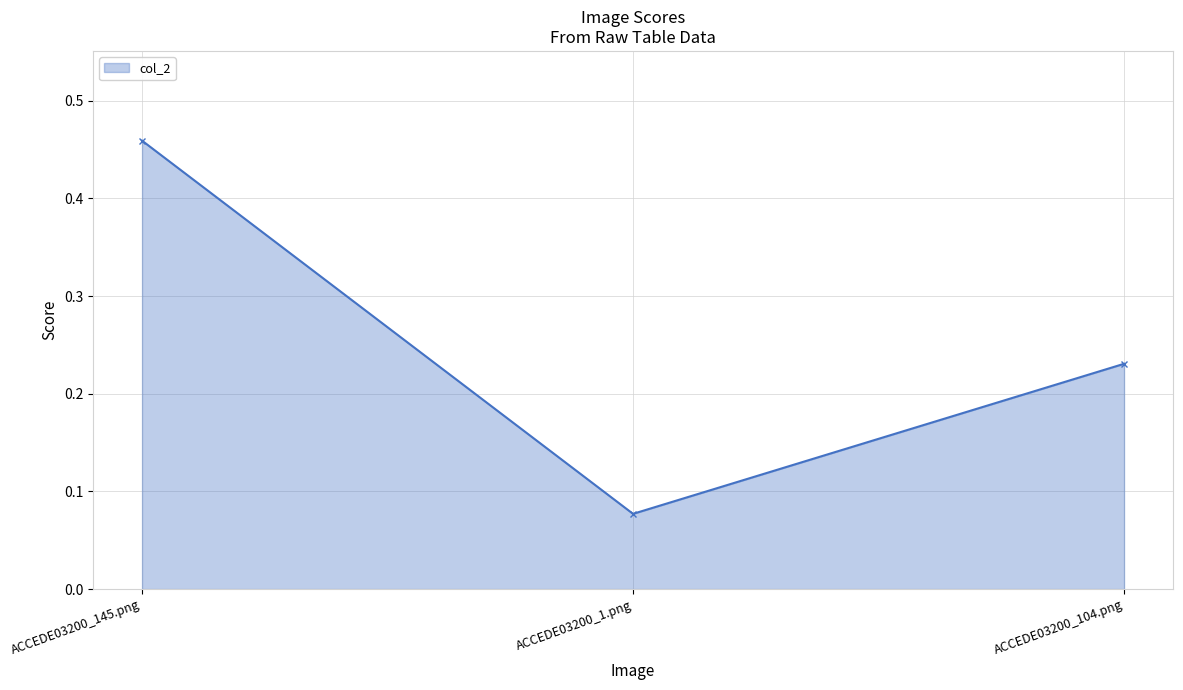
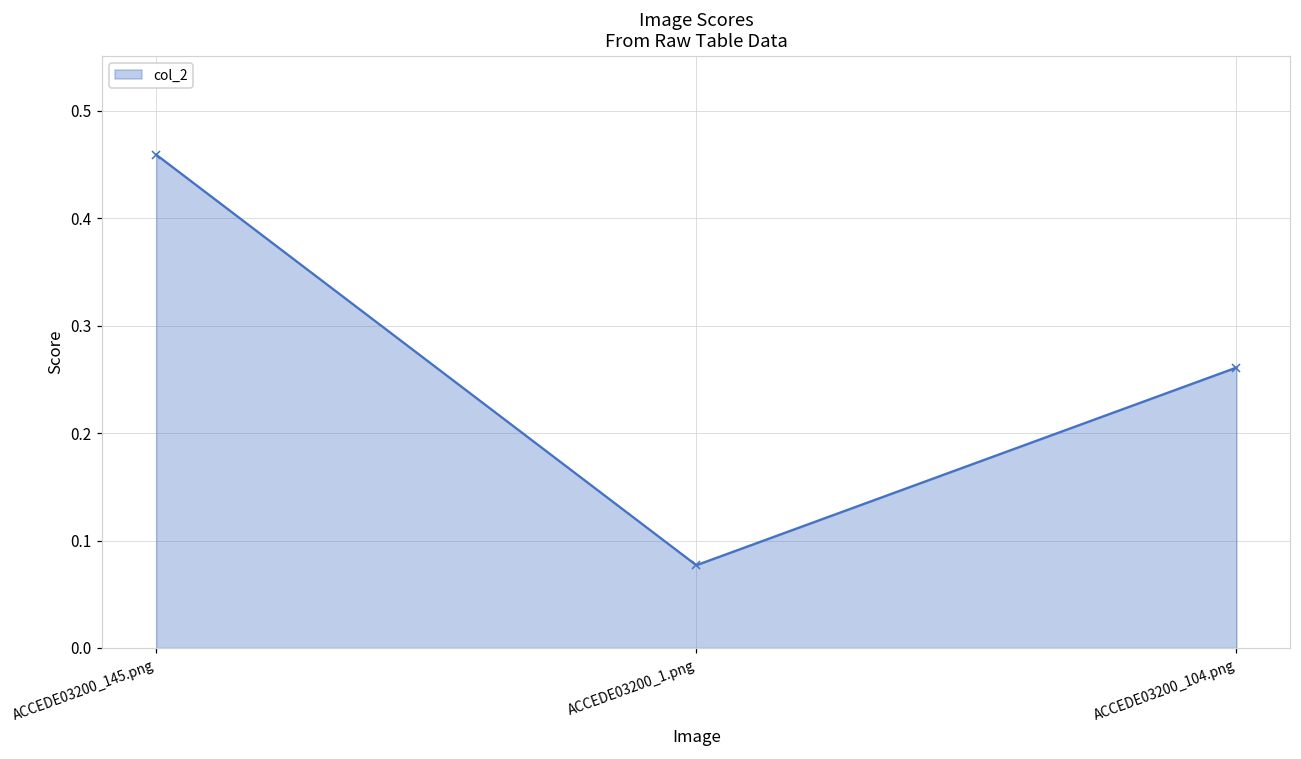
  {
    "ACCEDE03200_145.png": 0.46,
    "ACCEDE03200_1.png": 0.08,
-   "ACCEDE03200_104.png": 0.23
+   "ACCEDE03200_104.png": 0.26
  }
